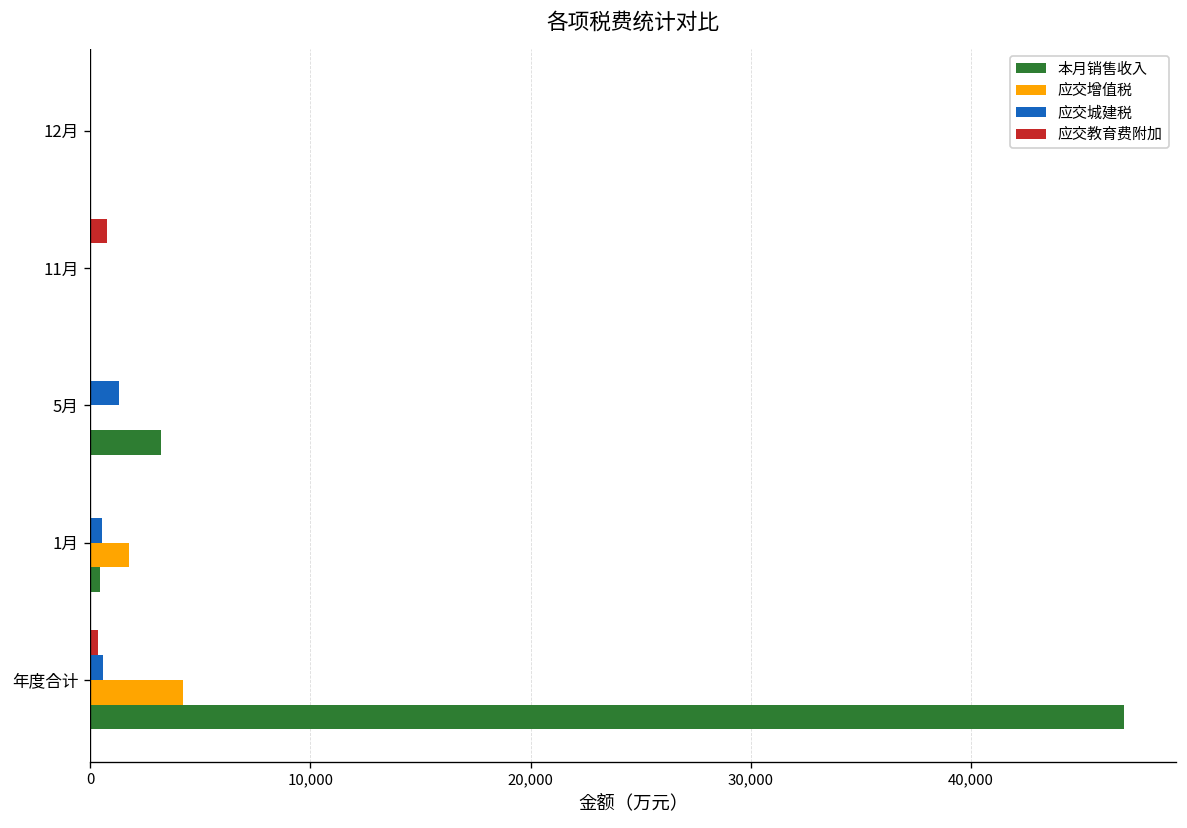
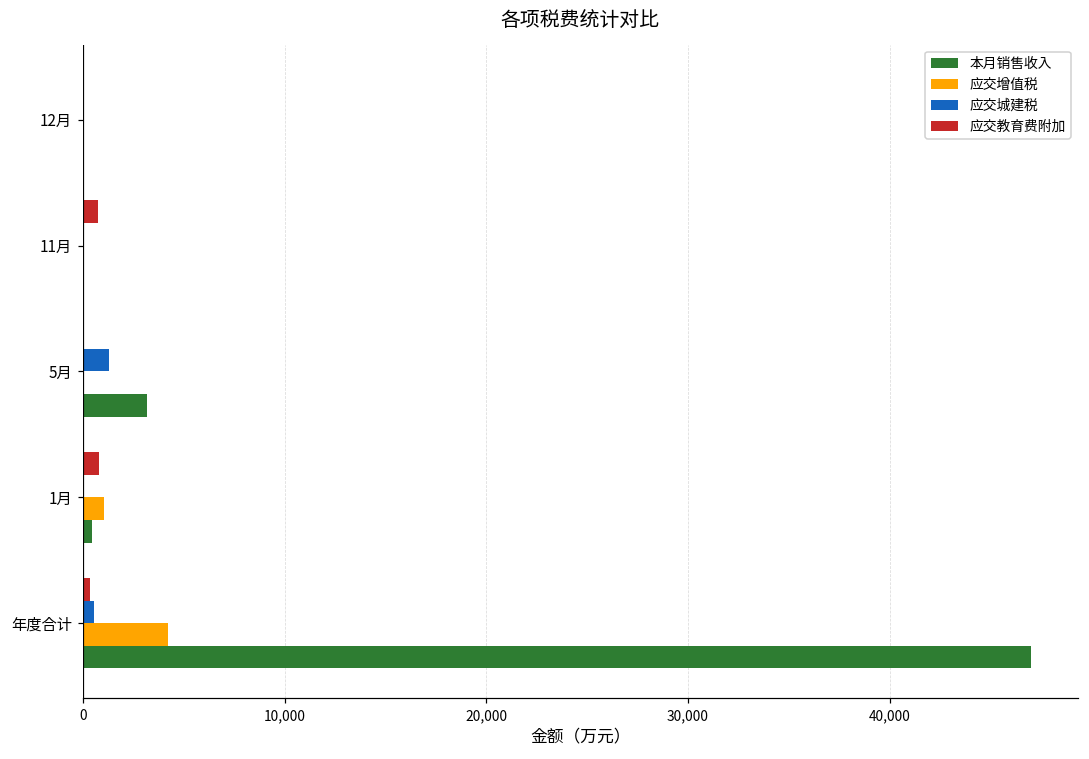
  {
    "本月销售收入": {
      "12月": "0",
      "11月": "0",
      "5月": "3,200",
      "1月": "400",
      "年度合计": "47,000"
    },
    "应交增值税": {
      "12月": "0",
      "11月": "0",
-     "1月": "1,800",
+     "1月": "1,000",
      "年度合计": "4,200"
    },
    "应交城建税": {
      "5月": "1,300",
-     "1月": "500",
+     "1月": "100",
      "年度合计": "600"
    },
    "应交教育费附加": {
      "11月": "800",
-     "1月": "0",
+     "1月": "800",
      "年度合计": "300"
    }
  }
